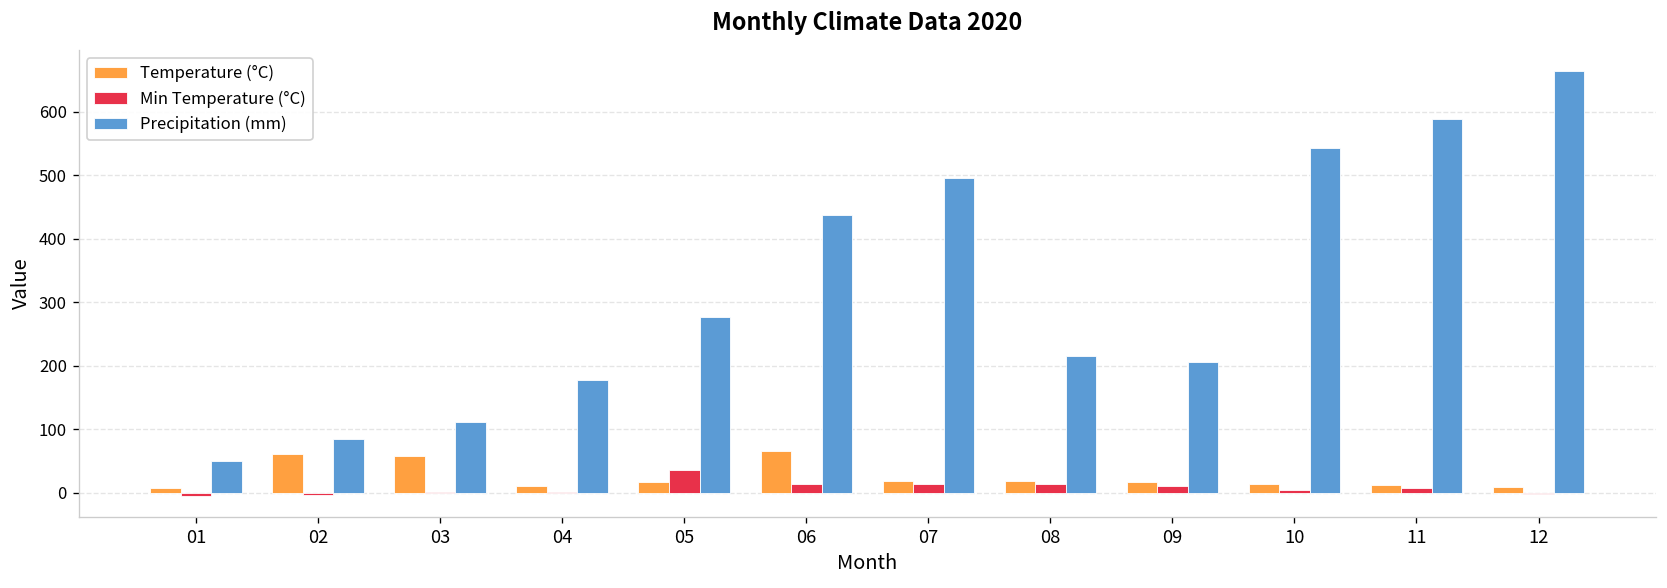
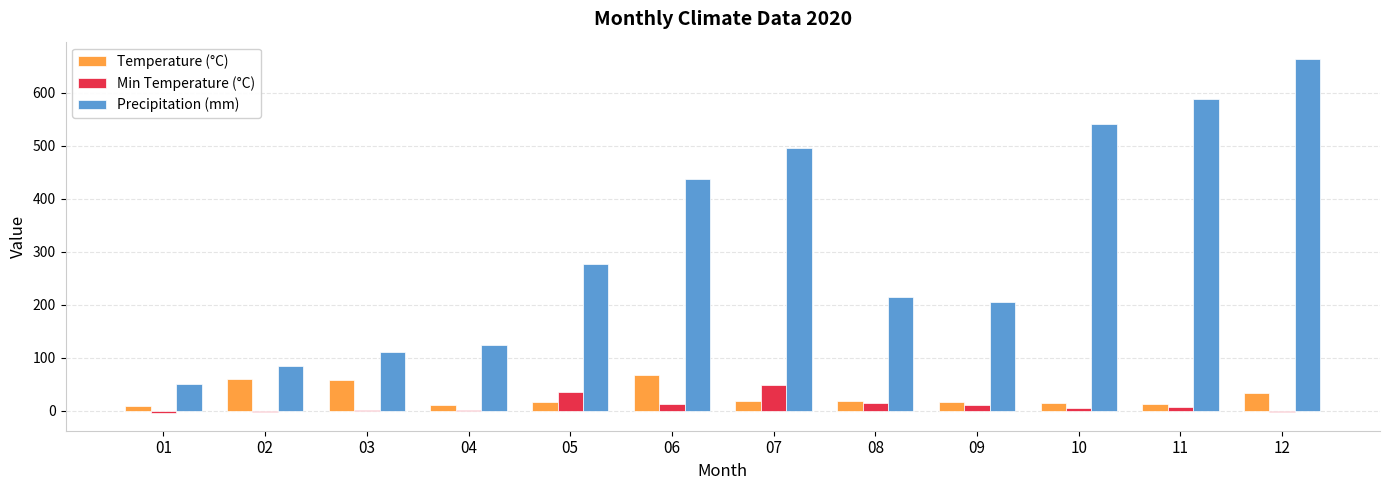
  {
    "Temperature (°C)": {
      "01": 10,
      "02": 60,
      "03": 60,
      "04": 10,
      "05": 20,
      "06": 70,
      "07": 20,
      "08": 20,
      "09": 20,
      "10": 10,
      "11": 10,
-     "12": 10
+     "12": 30
    },
    "Min Temperature (°C)": {
      "05": 40,
      "06": 10,
-     "07": 10,
+     "07": 50,
      "08": 10,
      "09": 10,
      "10": 0,
      "11": 10
    },
    "Precipitation (mm)": {
      "01": 50,
      "02": 80,
      "03": 110,
-     "04": 180,
+     "04": 120,
      "05": 280,
      "06": 440,
      "07": 500,
      "08": 220,
      "09": 210,
      "10": 540,
      "11": 590,
      "12": 660
    }
  }
